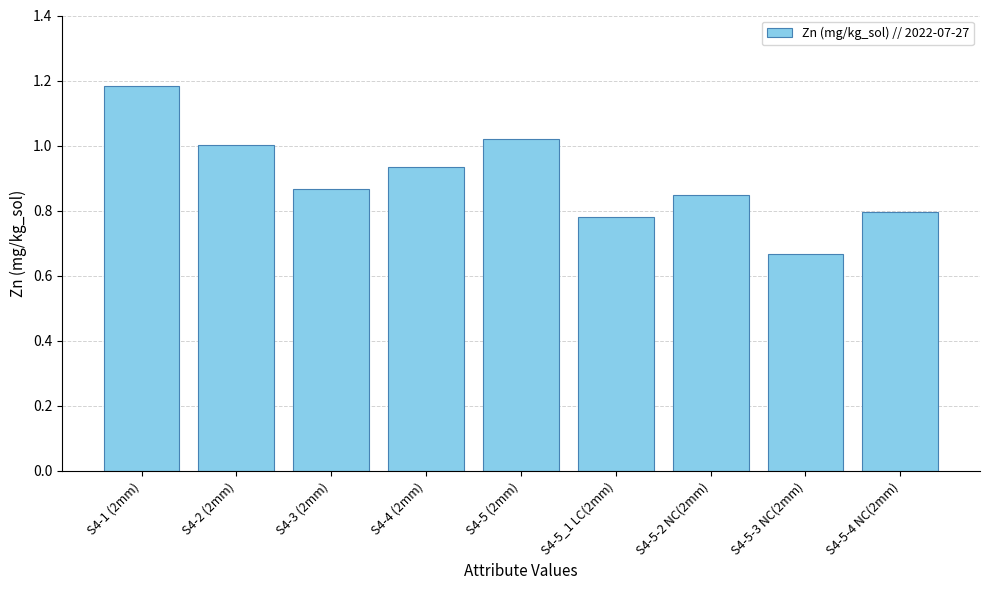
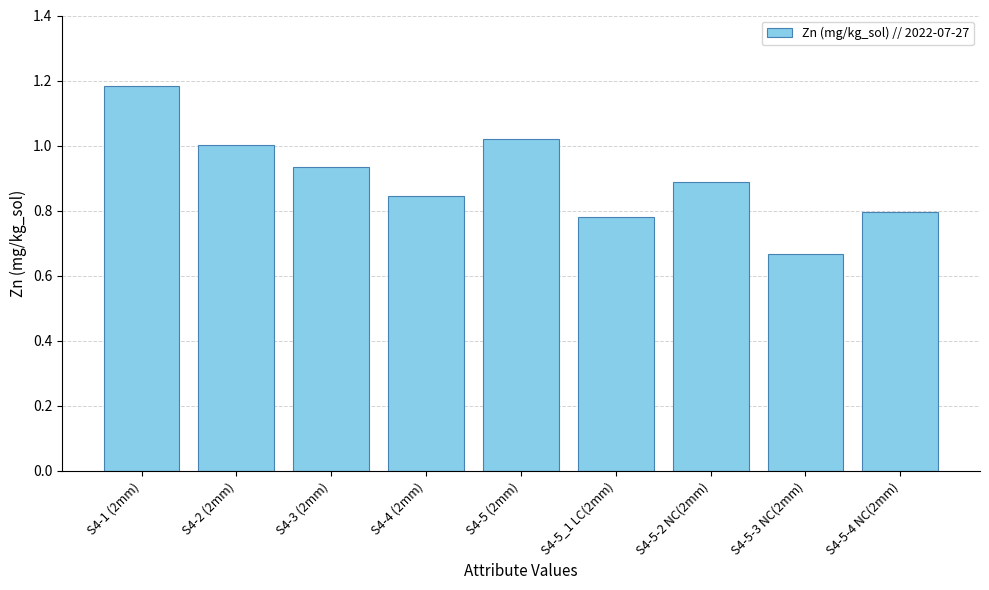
  {
    "S4-1 (2mm)": 1.18,
    "S4-2 (2mm)": 1.00,
-   "S4-3 (2mm)": 0.87,
-   "S4-4 (2mm)": 0.93,
+   "S4-3 (2mm)": 0.94,
+   "S4-4 (2mm)": 0.85,
    "S4-5 (2mm)": 1.02,
    "S4-5_1 LC(2mm)": 0.78,
-   "S4-5-2 NC(2mm)": 0.85,
+   "S4-5-2 NC(2mm)": 0.89,
    "S4-5-3 NC(2mm)": 0.67,
    "S4-5-4 NC(2mm)": 0.79
  }
